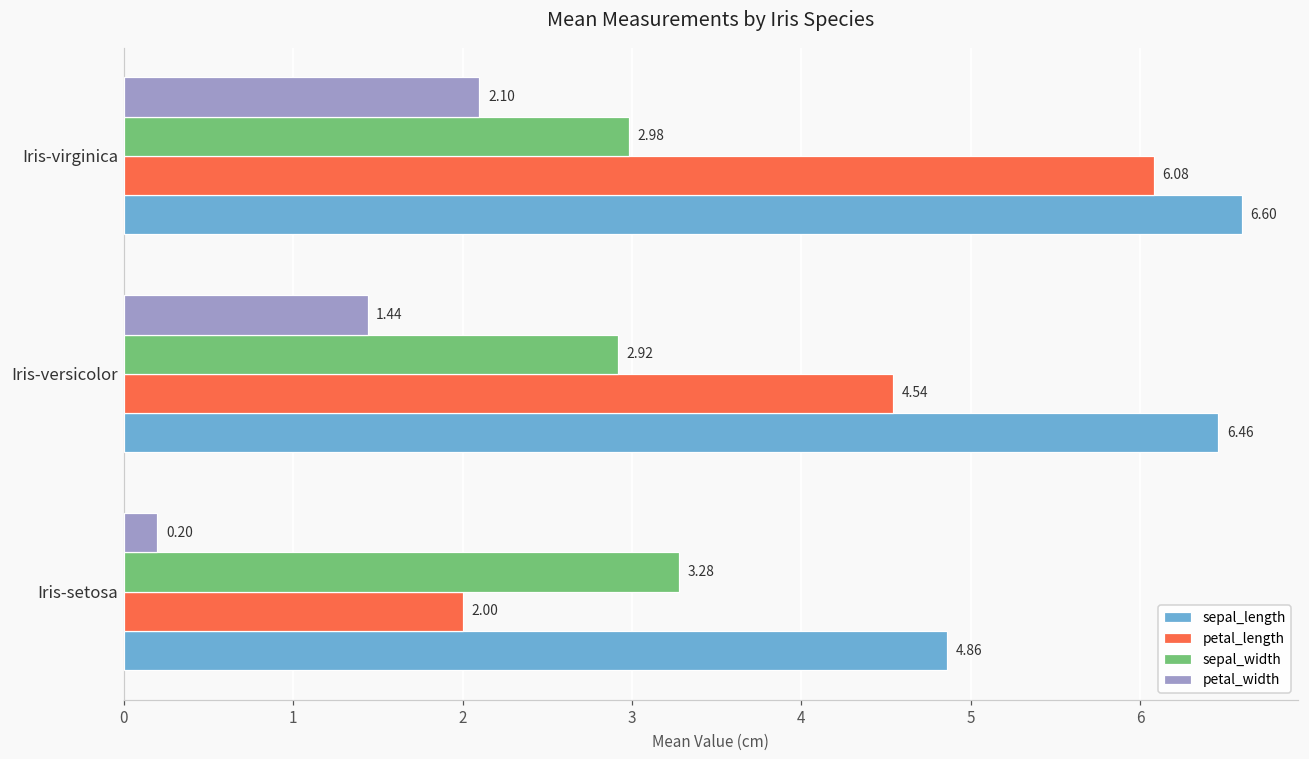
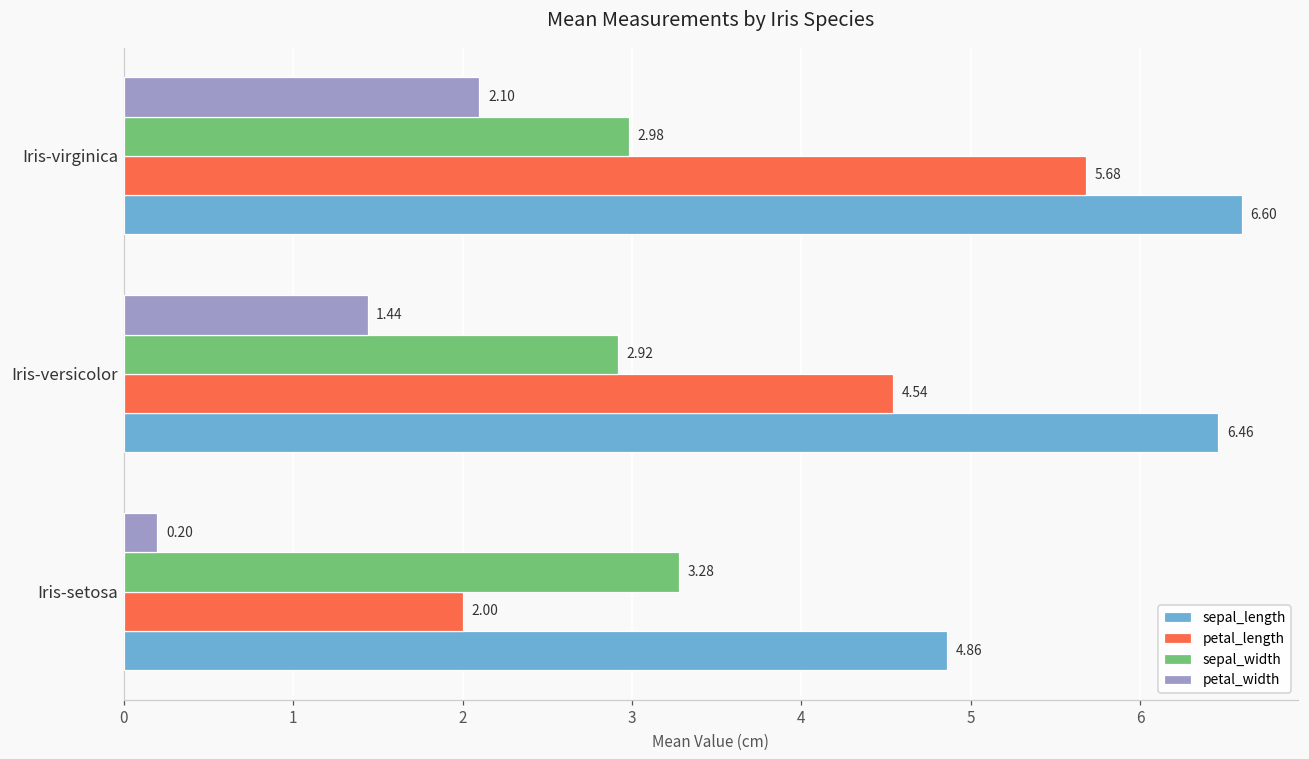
  {
    "petal_length": {
-     "Iris-virginica": 6.08,
+     "Iris-virginica": 5.68,
      "Iris-versicolor": 4.54,
      "Iris-setosa": 2.00
    },
    "sepal_width": {
      "Iris-virginica": 2.98,
      "Iris-versicolor": 2.92,
      "Iris-setosa": 3.28
    }
  }
